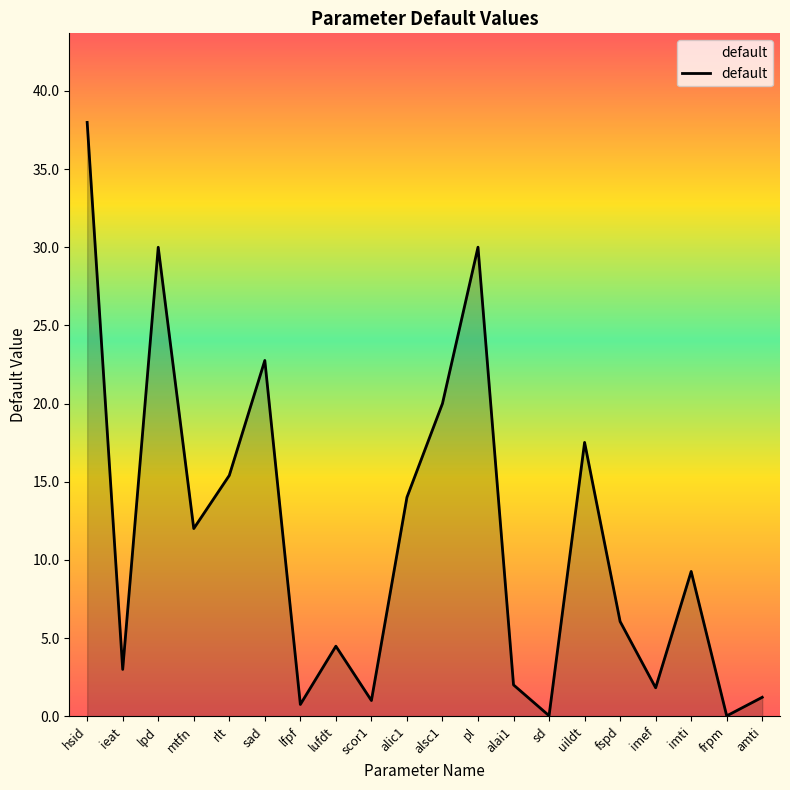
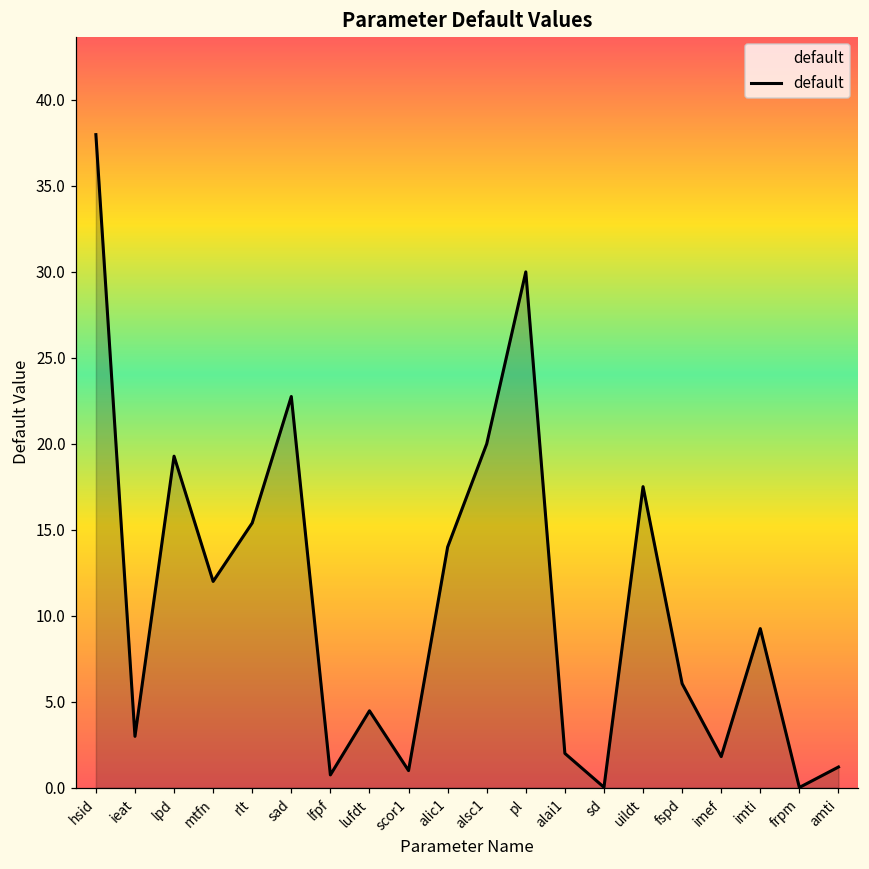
  {
    "hsid": 38.0,
    "ieat": 3.0,
-   "lpd": 30.0,
+   "lpd": 19.3,
    "mtfn": 12.0,
    "rlt": 15.4,
    "sad": 22.8,
    "lfpf": 0.8,
    "lufdt": 4.5,
    "scor1": 1.0,
    "alic1": 14.0,
    "alsc1": 20.0,
    "pl": 30.0,
    "alai1": 2.0,
    "sd": 0.0,
    "uildt": 17.5,
    "fspd": 6.1,
    "imef": 1.8,
    "imti": 9.3,
    "frpm": 0.0,
    "amti": 1.2
  }
